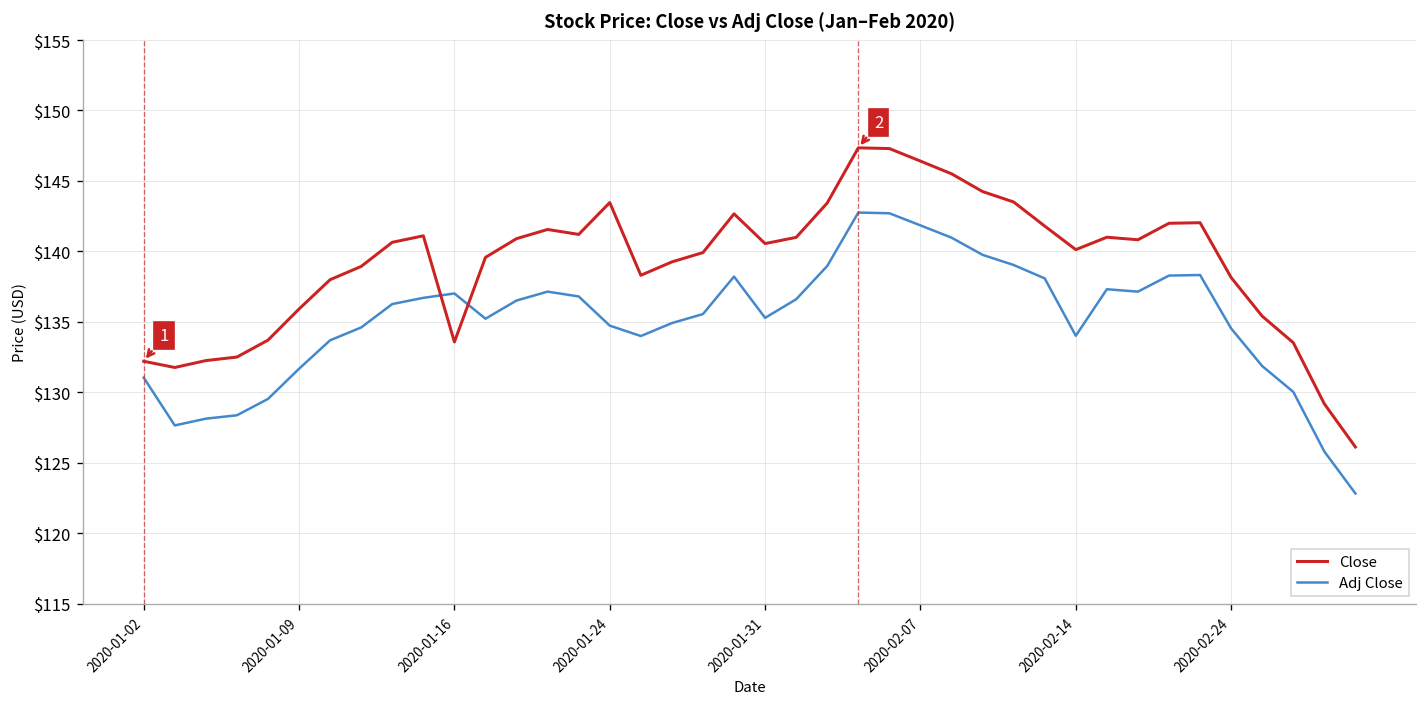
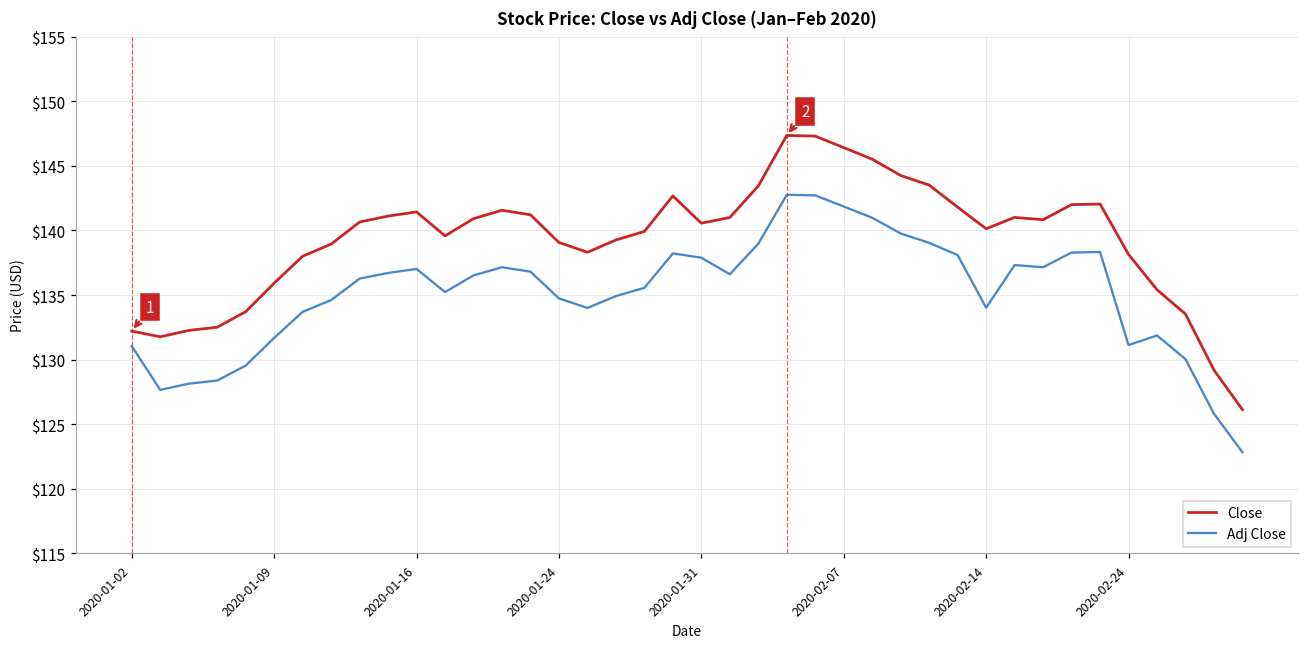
  {
    "Close": {
      "2020-01-09": "$135.9",
-     "2020-01-16": "$133.6",
-     "2020-01-24": "$143.5",
+     "2020-01-16": "$141.4",
+     "2020-01-24": "$139.1",
      "2020-01-31": "$140.6",
      "2020-02-07": "$146.4",
      "2020-02-14": "$140.1",
      "2020-02-24": "$138.2"
    },
    "Adj Close": {
      "2020-01-02": "$131.1",
      "2020-01-09": "$131.7",
      "2020-01-16": "$137.0",
      "2020-01-24": "$134.7",
-     "2020-01-31": "$135.3",
+     "2020-01-31": "$137.9",
      "2020-02-07": "$141.9",
      "2020-02-14": "$134.0",
-     "2020-02-24": "$134.5"
+     "2020-02-24": "$131.1"
    }
  }
